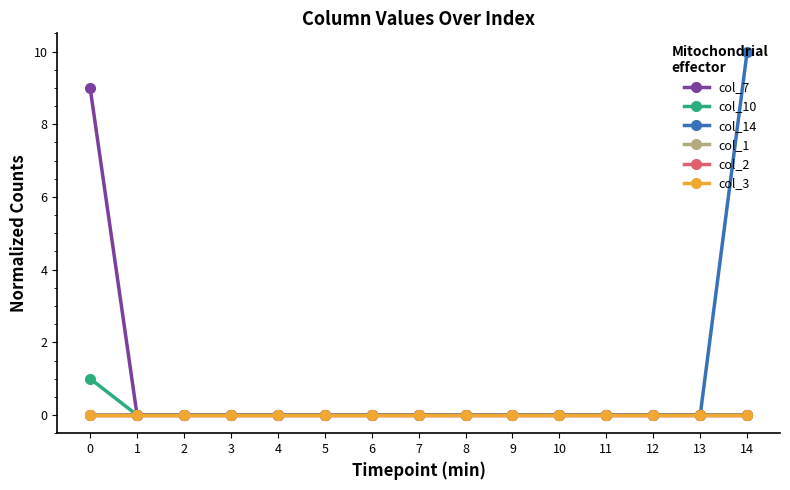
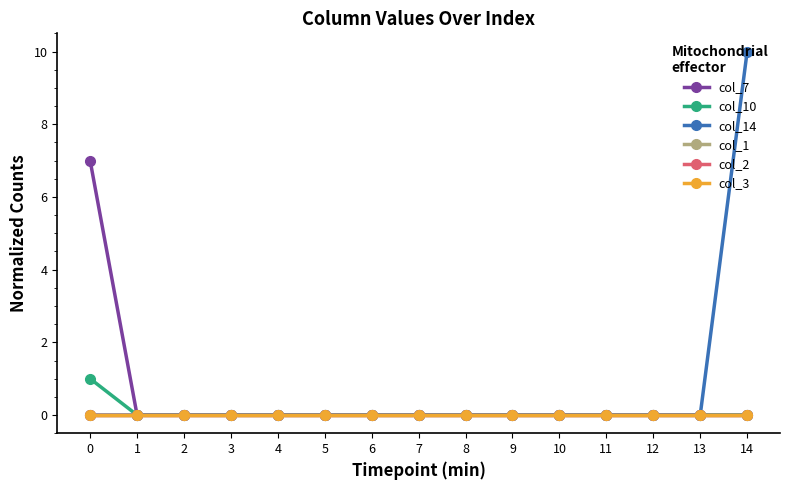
  {
    "col_7": {
-     "0": 9
+     "0": 7
    },
    "col_10": {
      "0": 1
    },
    "col_14": {
      "14": 10
    }
  }
